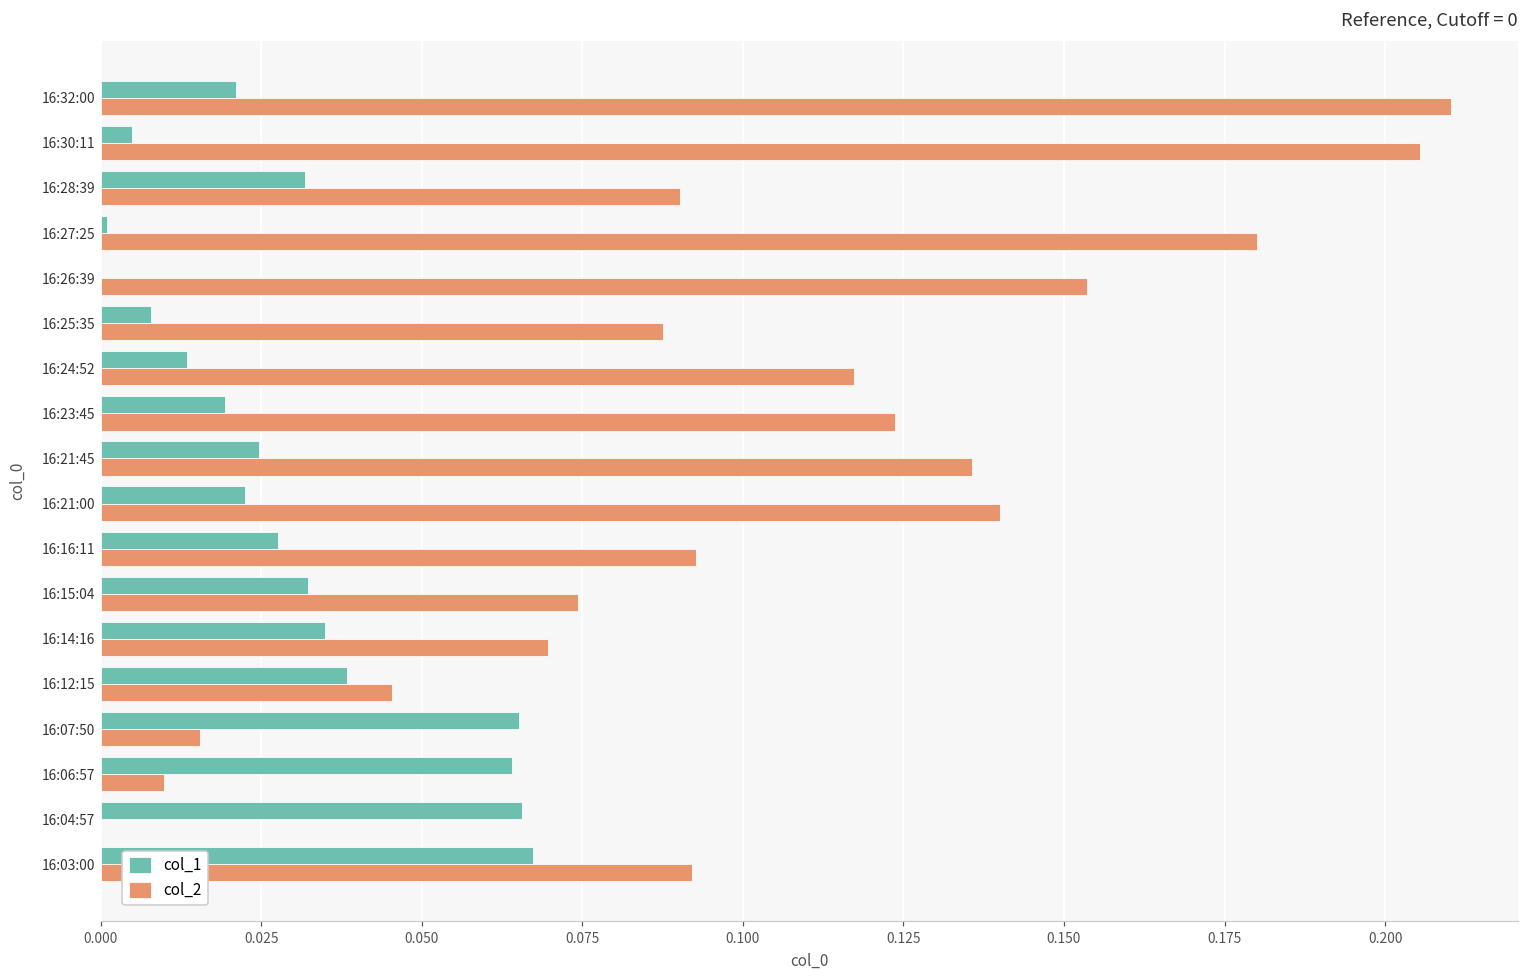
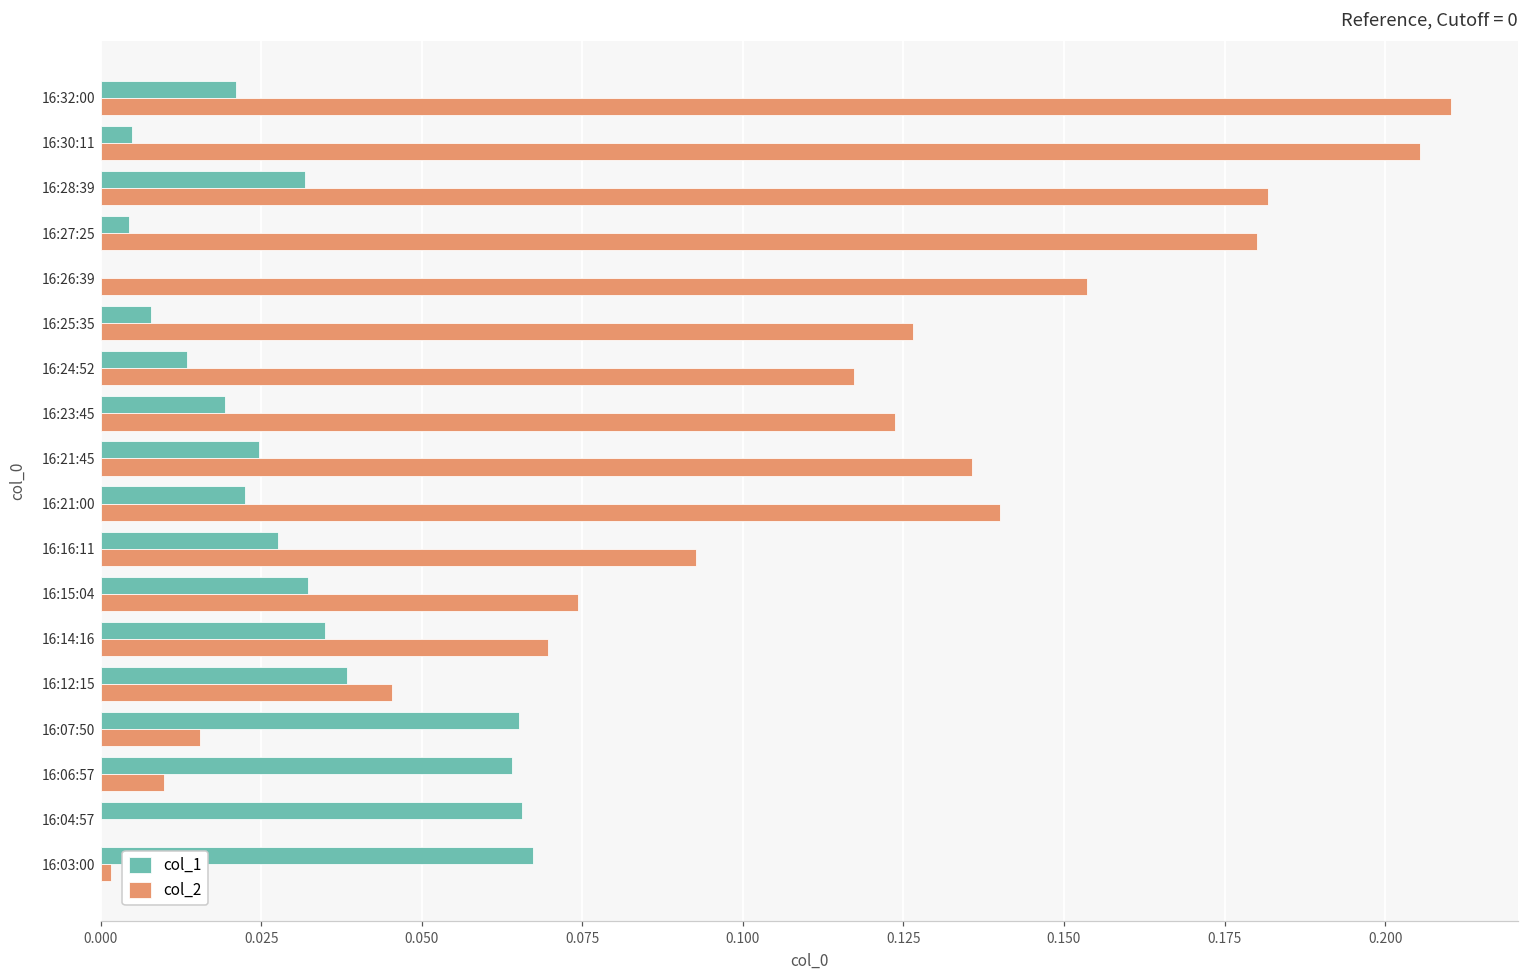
  {
    "col_1": {
      "16:32:00": 0.021,
      "16:30:11": 0.005,
      "16:28:39": 0.032,
-     "16:27:25": 0.001,
+     "16:27:25": 0.004,
      "16:26:39": 0.000,
      "16:25:35": 0.008,
      "16:24:52": 0.014,
      "16:23:45": 0.019,
      "16:21:45": 0.025,
      "16:21:00": 0.023,
      "16:16:11": 0.028,
      "16:15:04": 0.032,
      "16:14:16": 0.035,
      "16:12:15": 0.038,
      "16:07:50": 0.065,
      "16:06:57": 0.064,
      "16:04:57": 0.066,
      "16:03:00": 0.067
    },
    "col_2": {
      "16:32:00": 0.210,
      "16:30:11": 0.205,
-     "16:28:39": 0.090,
+     "16:28:39": 0.182,
      "16:27:25": 0.180,
      "16:26:39": 0.154,
-     "16:25:35": 0.088,
+     "16:25:35": 0.127,
      "16:24:52": 0.117,
      "16:23:45": 0.124,
      "16:21:45": 0.136,
      "16:21:00": 0.140,
      "16:16:11": 0.093,
      "16:15:04": 0.074,
      "16:14:16": 0.070,
      "16:12:15": 0.045,
      "16:07:50": 0.015,
      "16:06:57": 0.010,
      "16:04:57": 0.000,
-     "16:03:00": 0.092
+     "16:03:00": 0.002
    }
  }
